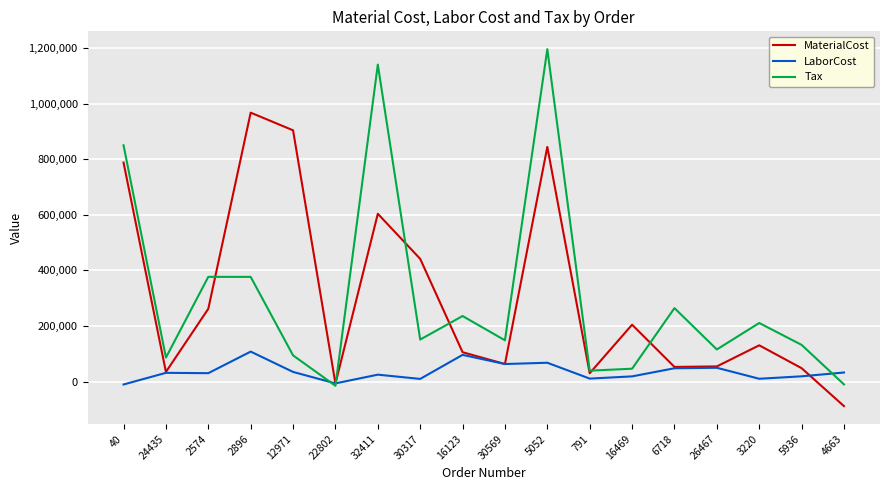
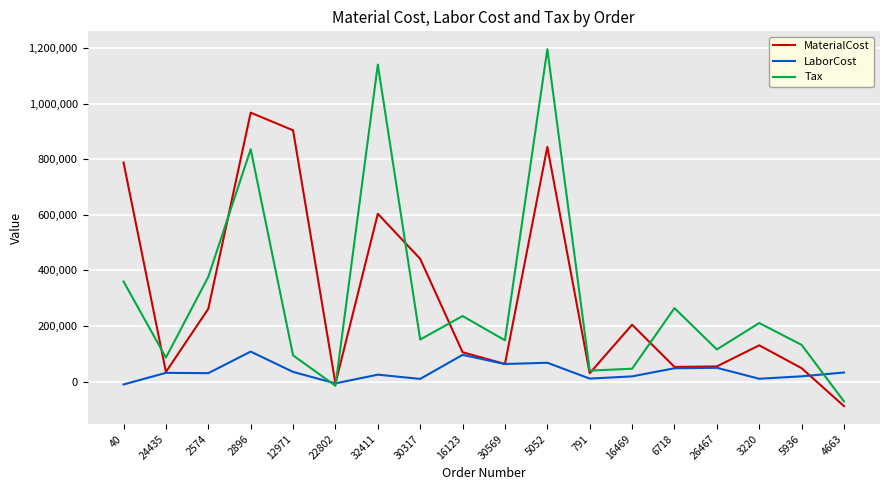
  {
    "MaterialCost": {
      "40": "790,000",
      "2574": "260,000",
      "2896": "970,000",
      "12971": "900,000",
      "32411": "600,000",
      "30317": "440,000",
      "16123": "110,000",
      "5052": "840,000",
      "791": "30,000",
      "16469": "200,000",
      "3220": "130,000",
      "5936": "50,000",
      "4663": "-90,000"
    },
    "LaborCost": {
      "40": "-10,000",
      "2574": "30,000",
      "2896": "110,000",
      "12971": "30,000",
      "32411": "20,000",
      "30317": "10,000",
      "16123": "100,000",
      "5052": "70,000",
      "791": "10,000",
      "16469": "20,000",
      "3220": "10,000",
      "5936": "20,000",
      "4663": "30,000"
    },
    "Tax": {
-     "40": "850,000",
+     "40": "360,000",
      "24435": "90,000",
      "2574": "380,000",
-     "2896": "380,000",
+     "2896": "840,000",
      "12971": "90,000",
      "32411": "1,140,000",
      "30317": "150,000",
      "16123": "240,000",
      "30569": "150,000",
      "5052": "1,200,000",
      "791": "40,000",
      "16469": "50,000",
      "6718": "260,000",
      "26467": "120,000",
      "3220": "210,000",
      "5936": "130,000",
-     "4663": "-10,000"
+     "4663": "-70,000"
    }
  }
